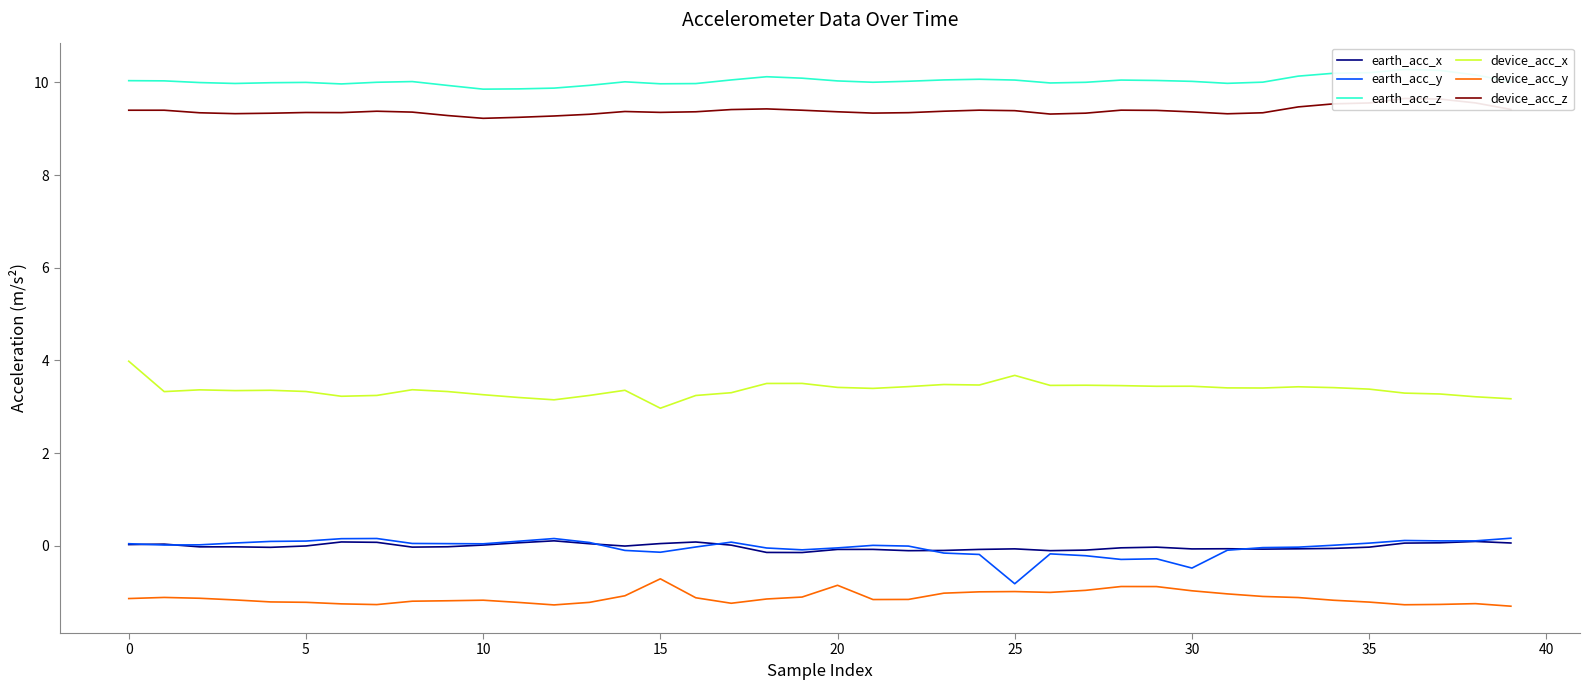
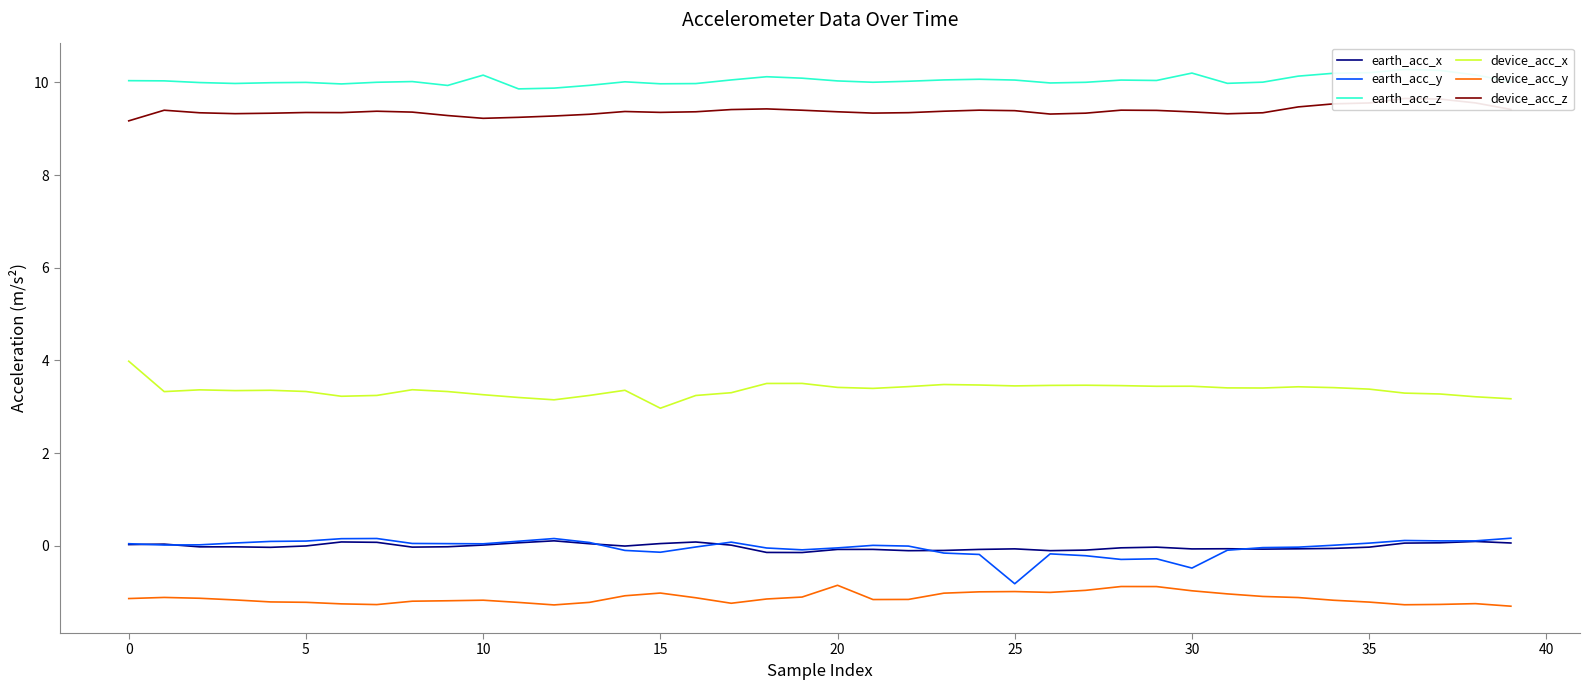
  {
    "earth_acc_x": {
      "5": 0.0,
      "15": 0.0,
      "25": -0.1,
      "30": -0.1,
      "35": 0.0
    },
    "earth_acc_y": {
      "5": 0.1,
      "15": -0.1,
      "25": -0.8,
      "30": -0.5,
      "35": 0.1
    },
    "earth_acc_z": {
      "0": 10.0,
      "5": 10.0,
-     "10": 9.9,
+     "10": 10.2,
      "15": 10.0,
      "20": 10.0,
      "25": 10.1,
-     "30": 10.0
+     "30": 10.2
    },
    "device_acc_x": {
      "0": 4.0,
      "5": 3.3,
      "10": 3.3,
      "15": 3.0,
      "20": 3.4,
-     "25": 3.7,
+     "25": 3.5,
      "30": 3.4,
      "35": 3.4
    },
    "device_acc_y": {
      "0": -1.1,
      "5": -1.2,
      "10": -1.2,
-     "15": -0.7,
+     "15": -1.0,
      "20": -0.9,
      "25": -1.0,
      "30": -1.0,
      "35": -1.2
    },
    "device_acc_z": {
-     "0": 9.4,
+     "0": 9.2,
      "5": 9.4,
      "10": 9.2,
      "15": 9.4,
      "20": 9.4,
      "25": 9.4,
      "30": 9.4
    }
  }
